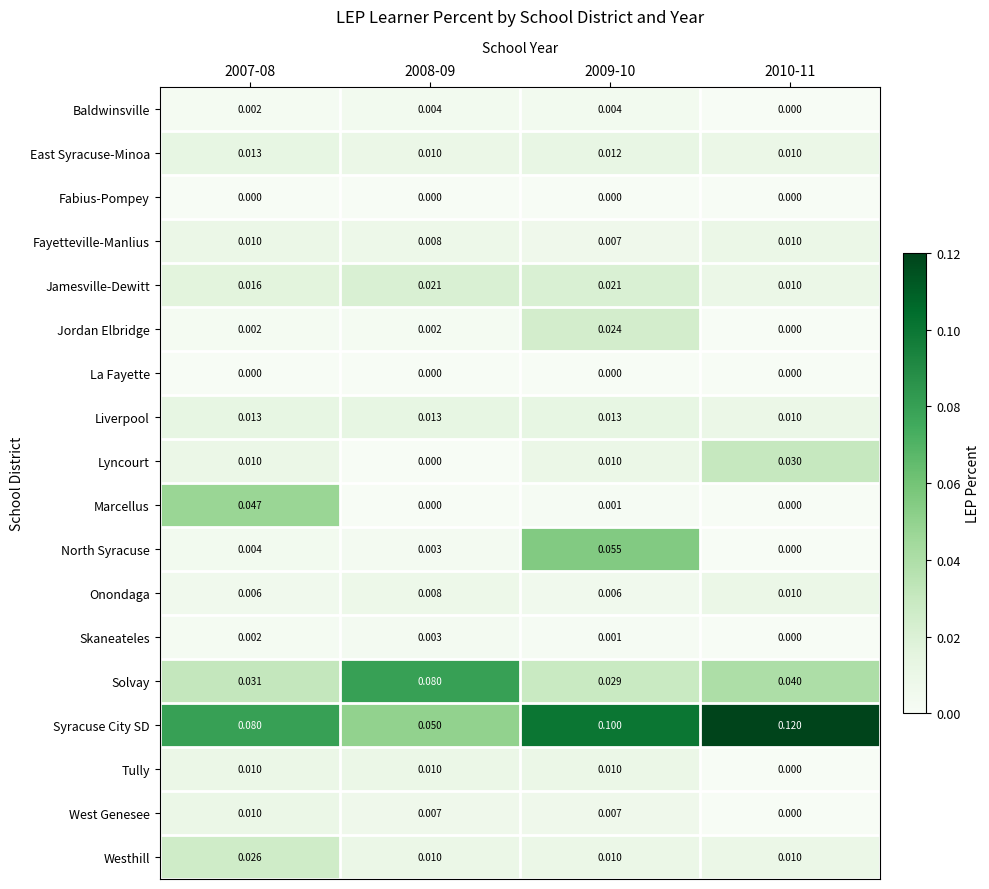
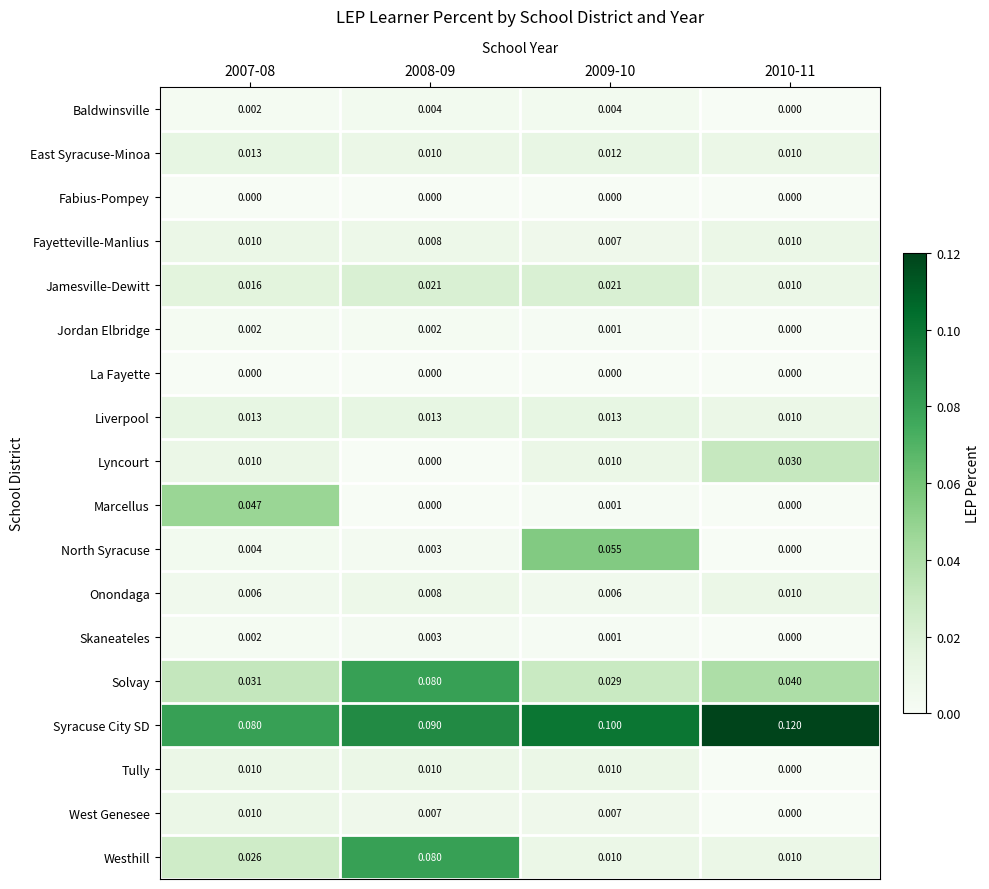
  {
    "Baldwinsville": {
      "2007-08": 0.002,
      "2008-09": 0.004,
      "2009-10": 0.004,
      "2010-11": 0.000
    },
    "East Syracuse-Minoa": {
      "2007-08": 0.013,
      "2008-09": 0.010,
      "2009-10": 0.012,
      "2010-11": 0.010
    },
    "Fabius-Pompey": {
      "2007-08": 0.000,
      "2008-09": 0.000,
      "2009-10": 0.000,
      "2010-11": 0.000
    },
    "Fayetteville-Manlius": {
      "2007-08": 0.010,
      "2008-09": 0.008,
      "2009-10": 0.007,
      "2010-11": 0.010
    },
    "Jamesville-Dewitt": {
      "2007-08": 0.016,
      "2008-09": 0.021,
      "2009-10": 0.021,
      "2010-11": 0.010
    },
    "Jordan Elbridge": {
      "2007-08": 0.002,
      "2008-09": 0.002,
-     "2009-10": 0.024,
+     "2009-10": 0.001,
      "2010-11": 0.000
    },
    "La Fayette": {
      "2007-08": 0.000,
      "2008-09": 0.000,
      "2009-10": 0.000,
      "2010-11": 0.000
    },
    "Liverpool": {
      "2007-08": 0.013,
      "2008-09": 0.013,
      "2009-10": 0.013,
      "2010-11": 0.010
    },
    "Lyncourt": {
      "2007-08": 0.010,
      "2008-09": 0.000,
      "2009-10": 0.010,
      "2010-11": 0.030
    },
    "Marcellus": {
      "2007-08": 0.047,
      "2008-09": 0.000,
      "2009-10": 0.001,
      "2010-11": 0.000
    },
    "North Syracuse": {
      "2007-08": 0.004,
      "2008-09": 0.003,
      "2009-10": 0.055,
      "2010-11": 0.000
    },
    "Onondaga": {
      "2007-08": 0.006,
      "2008-09": 0.008,
      "2009-10": 0.006,
      "2010-11": 0.010
    },
    "Skaneateles": {
      "2007-08": 0.002,
      "2008-09": 0.003,
      "2009-10": 0.001,
      "2010-11": 0.000
    },
    "Solvay": {
      "2007-08": 0.031,
      "2008-09": 0.080,
      "2009-10": 0.029,
      "2010-11": 0.040
    },
    "Syracuse City SD": {
      "2007-08": 0.080,
-     "2008-09": 0.050,
+     "2008-09": 0.090,
      "2009-10": 0.100,
      "2010-11": 0.120
    },
    "Tully": {
      "2007-08": 0.010,
      "2008-09": 0.010,
      "2009-10": 0.010,
      "2010-11": 0.000
    },
    "West Genesee": {
      "2007-08": 0.010,
      "2008-09": 0.007,
      "2009-10": 0.007,
      "2010-11": 0.000
    },
    "Westhill": {
      "2007-08": 0.026,
-     "2008-09": 0.010,
+     "2008-09": 0.080,
      "2009-10": 0.010,
      "2010-11": 0.010
    }
  }
